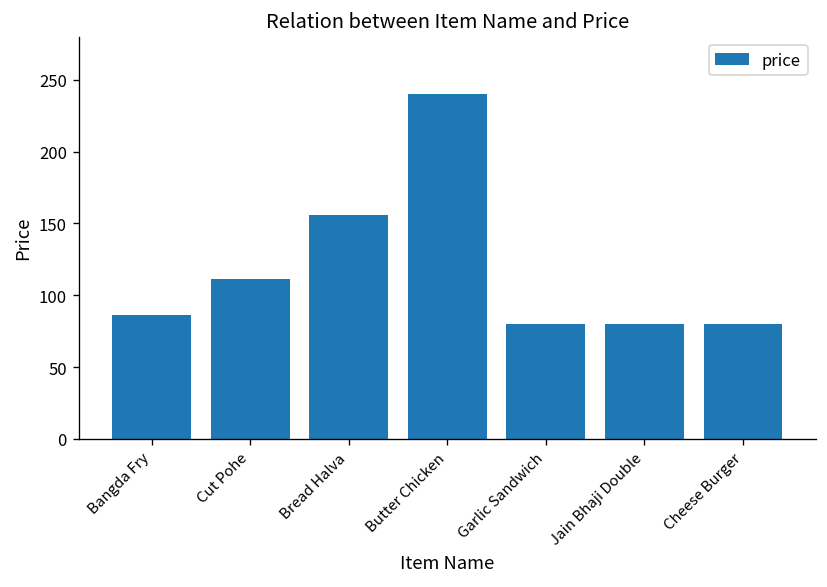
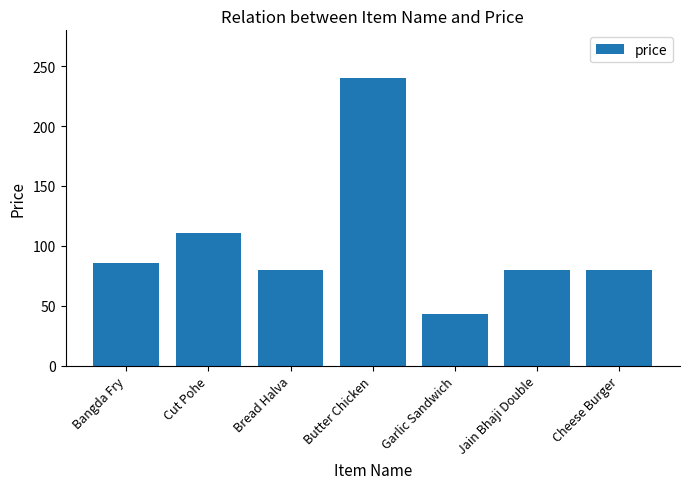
  {
    "Bangda Fry": 86,
    "Cut Pohe": 111,
-   "Bread Halva": 156,
+   "Bread Halva": 80,
    "Butter Chicken": 240,
-   "Garlic Sandwich": 80,
+   "Garlic Sandwich": 43,
    "Jain Bhaji Double": 80,
    "Cheese Burger": 80
  }
